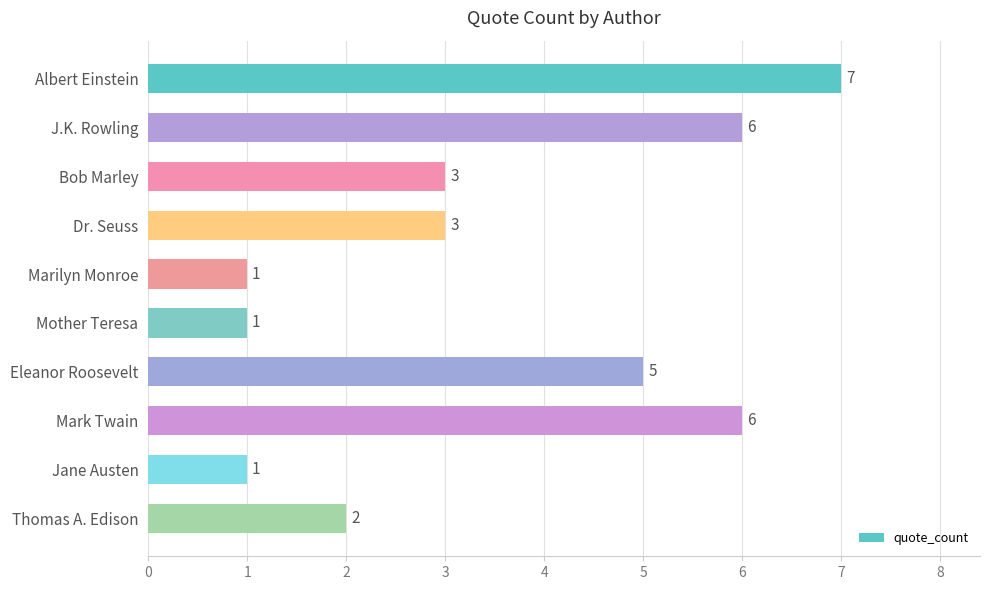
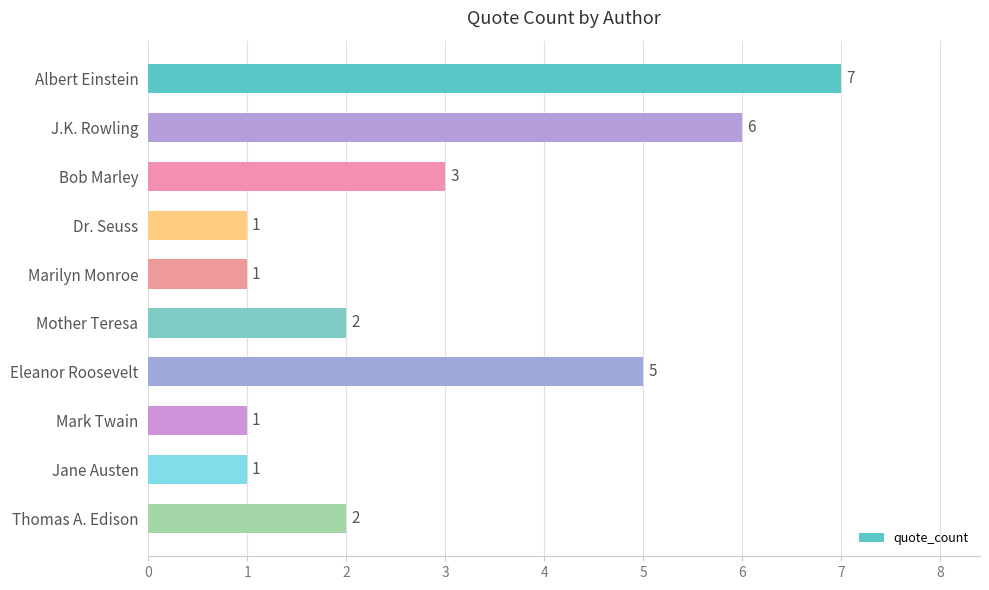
  {
    "Albert Einstein": 7,
    "J.K. Rowling": 6,
    "Bob Marley": 3,
-   "Dr. Seuss": 3,
+   "Dr. Seuss": 1,
    "Marilyn Monroe": 1,
-   "Mother Teresa": 1,
+   "Mother Teresa": 2,
    "Eleanor Roosevelt": 5,
-   "Mark Twain": 6,
+   "Mark Twain": 1,
    "Jane Austen": 1,
    "Thomas A. Edison": 2
  }
